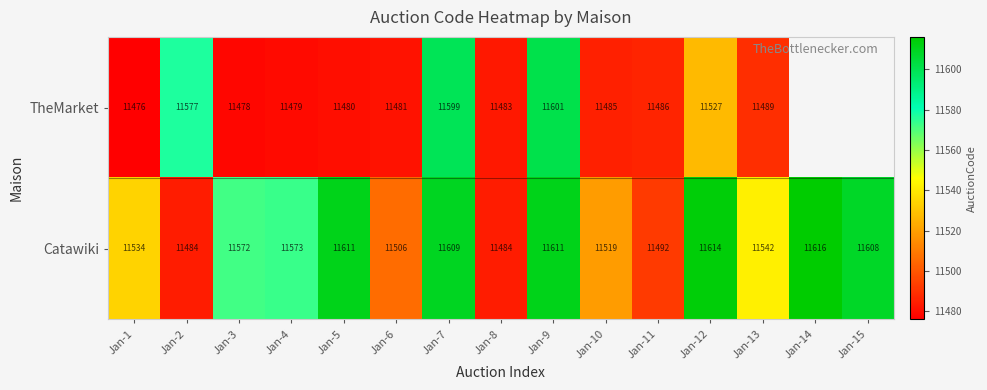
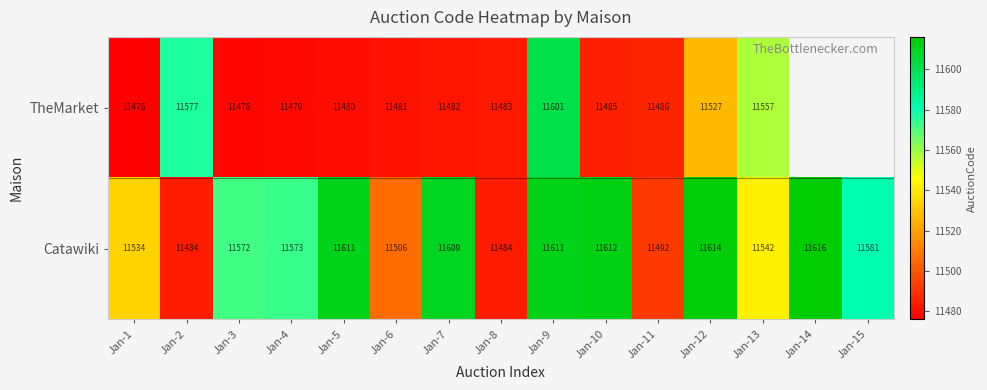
  {
    "TheMarket": {
      "Jan-1": 11476,
      "Jan-2": 11577,
      "Jan-3": 11478,
      "Jan-4": 11479,
      "Jan-5": 11480,
      "Jan-6": 11481,
-     "Jan-7": 11599,
+     "Jan-7": 11482,
      "Jan-8": 11483,
      "Jan-9": 11601,
      "Jan-10": 11485,
      "Jan-11": 11486,
      "Jan-12": 11527,
-     "Jan-13": 11489
+     "Jan-13": 11557
    },
    "Catawiki": {
      "Jan-1": 11534,
      "Jan-2": 11484,
      "Jan-3": 11572,
      "Jan-4": 11573,
      "Jan-5": 11611,
      "Jan-6": 11506,
      "Jan-7": 11609,
      "Jan-8": 11484,
      "Jan-9": 11611,
-     "Jan-10": 11519,
+     "Jan-10": 11612,
      "Jan-11": 11492,
      "Jan-12": 11614,
      "Jan-13": 11542,
      "Jan-14": 11616,
-     "Jan-15": 11608
+     "Jan-15": 11581
    }
  }
